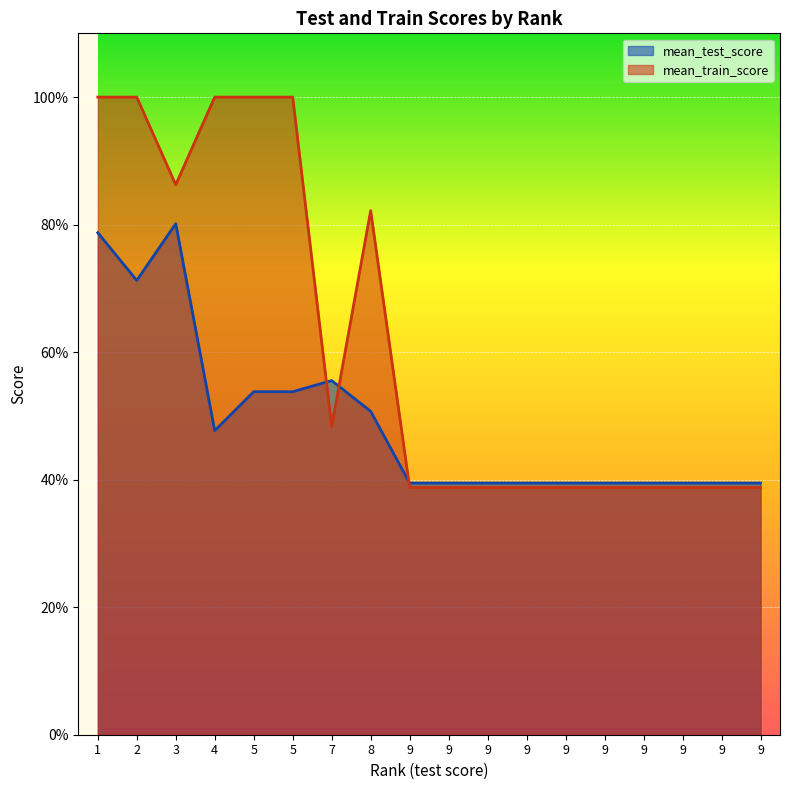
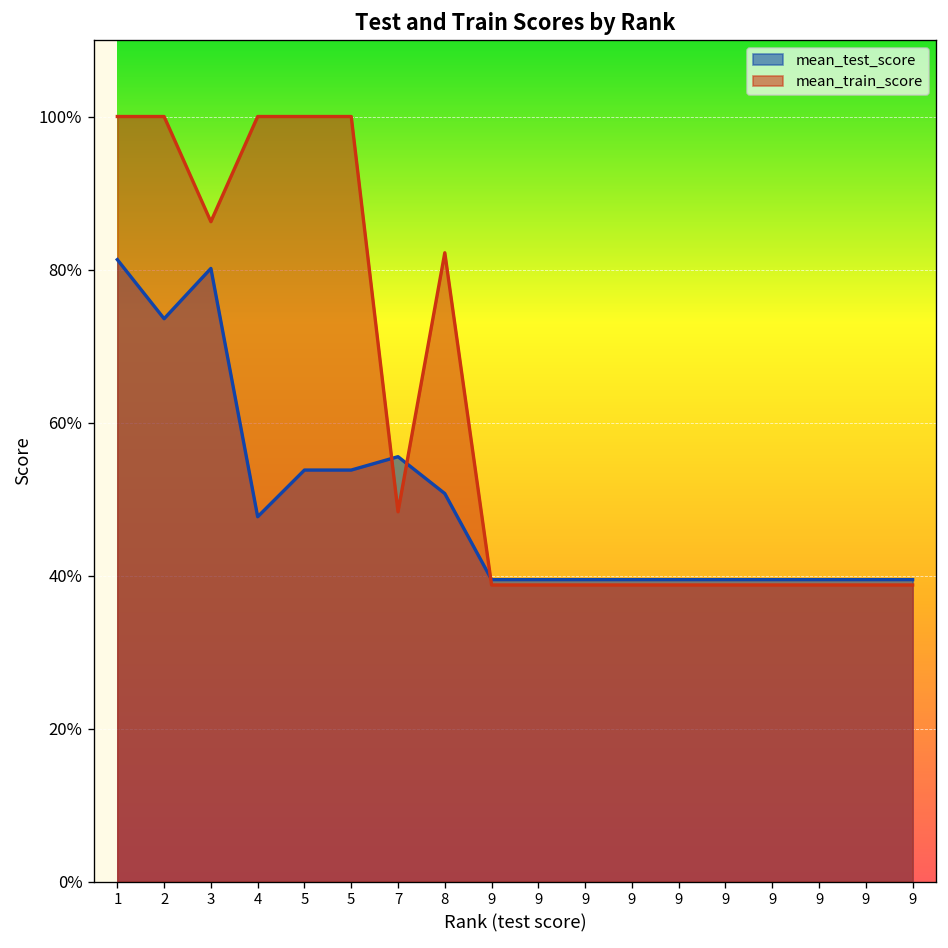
  {
    "mean_test_score": {
-     "1": "79%",
-     "2": "71%",
+     "1": "81%",
+     "2": "74%",
      "3": "80%",
      "4": "48%",
      "7": "56%",
      "8": "51%"
    },
    "mean_train_score": {
      "1": "100%",
      "2": "100%",
      "3": "86%",
      "4": "100%",
      "7": "48%",
      "8": "82%"
    }
  }
